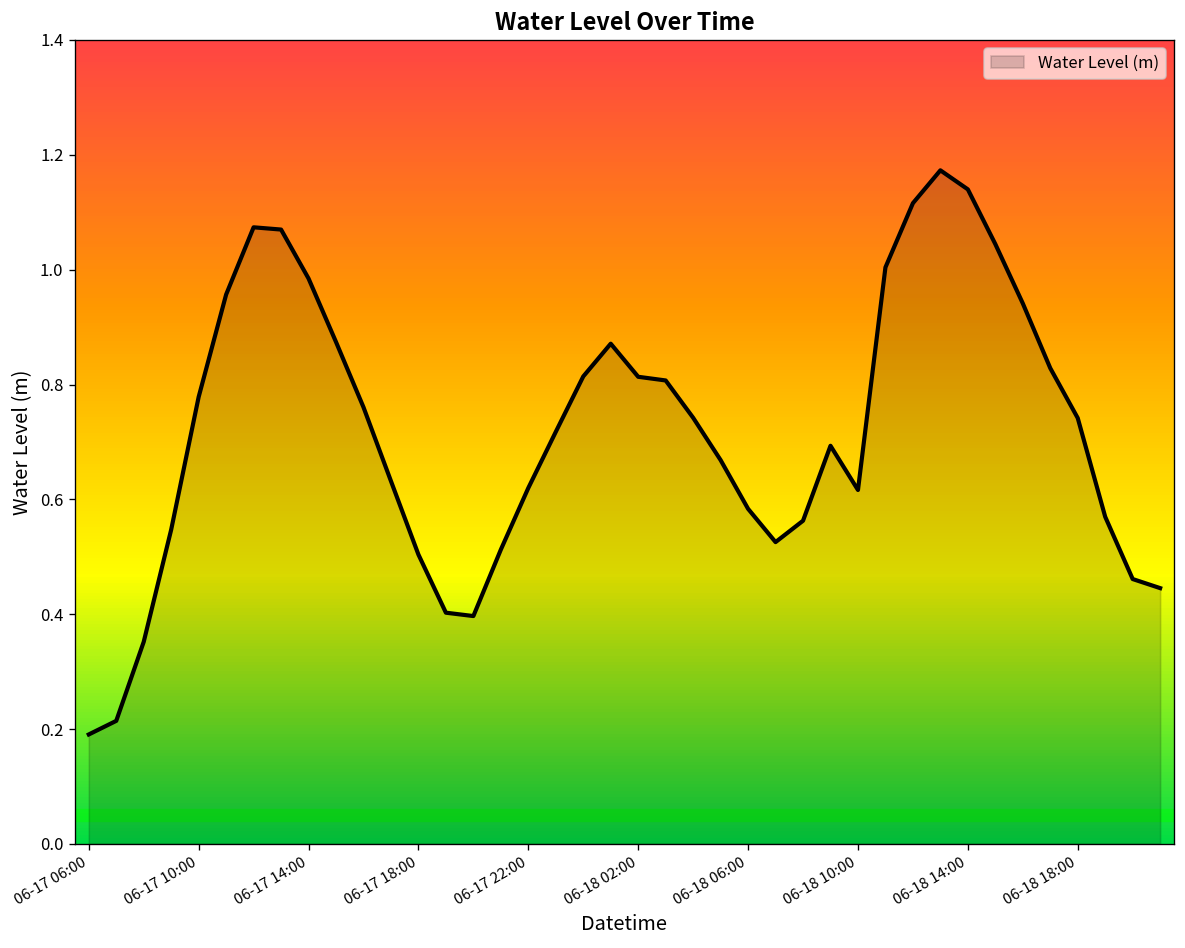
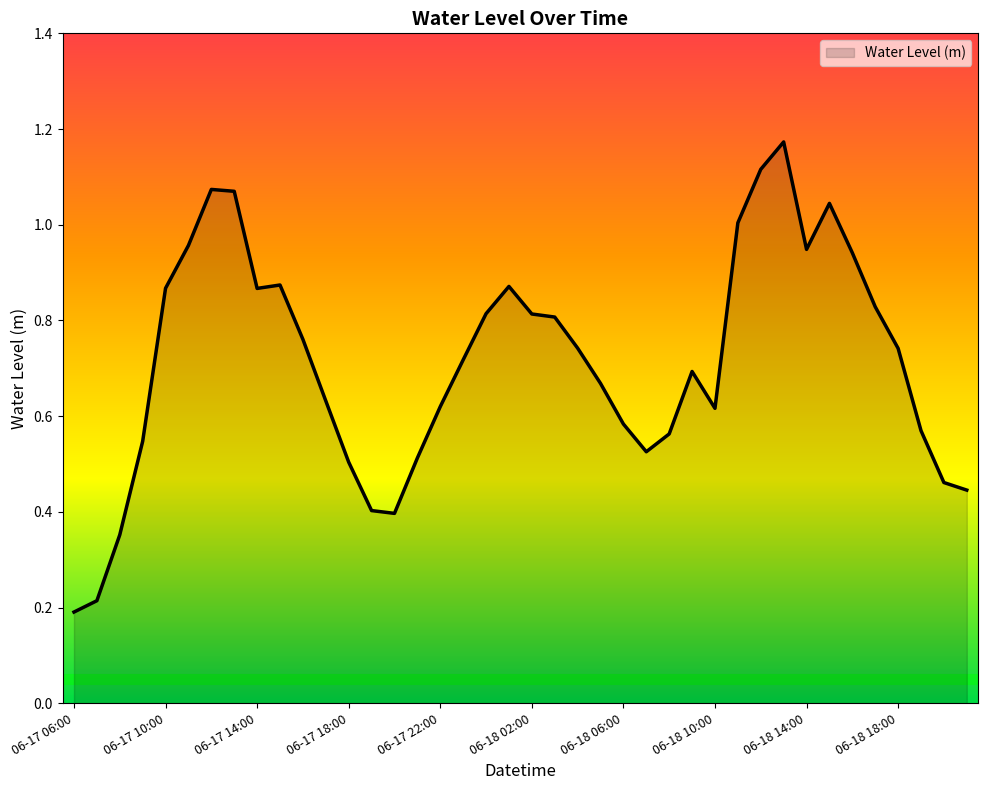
  {
    "06-17 06:00": 0.19,
-   "06-17 10:00": 0.78,
-   "06-17 14:00": 0.98,
+   "06-17 10:00": 0.87,
+   "06-17 14:00": 0.87,
    "06-17 18:00": 0.50,
    "06-17 22:00": 0.62,
    "06-18 02:00": 0.81,
    "06-18 06:00": 0.58,
    "06-18 10:00": 0.62,
-   "06-18 14:00": 1.14,
+   "06-18 14:00": 0.95,
    "06-18 18:00": 0.74
  }
